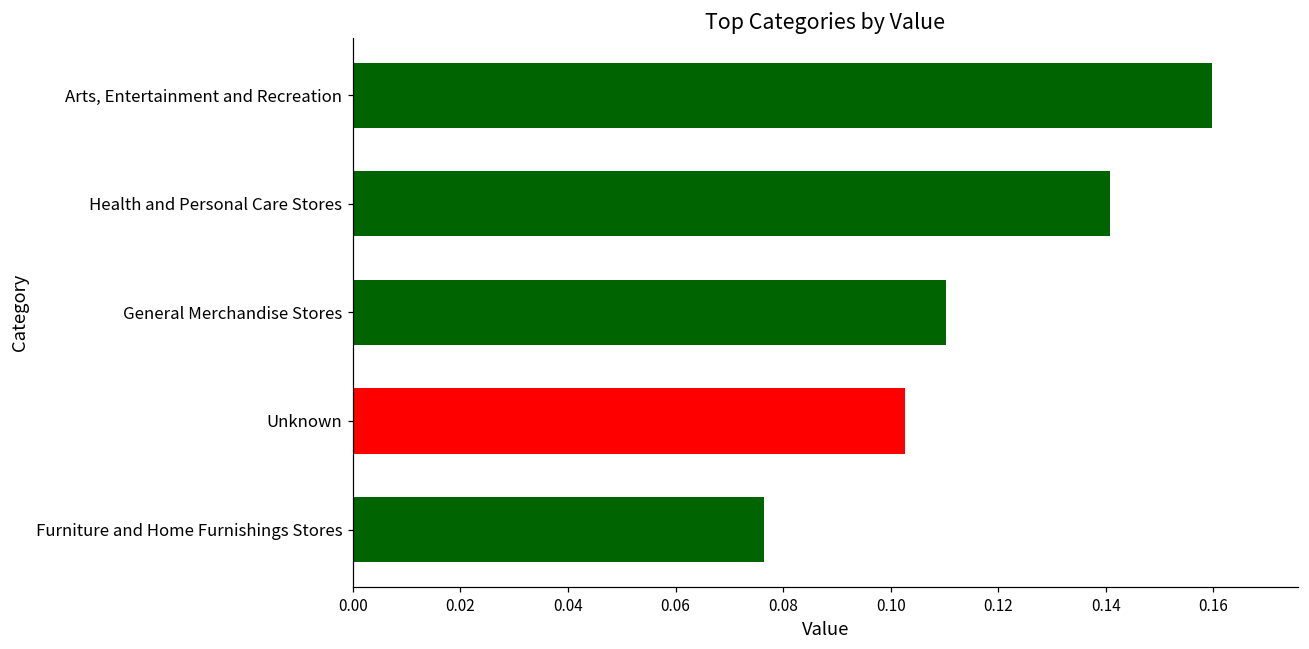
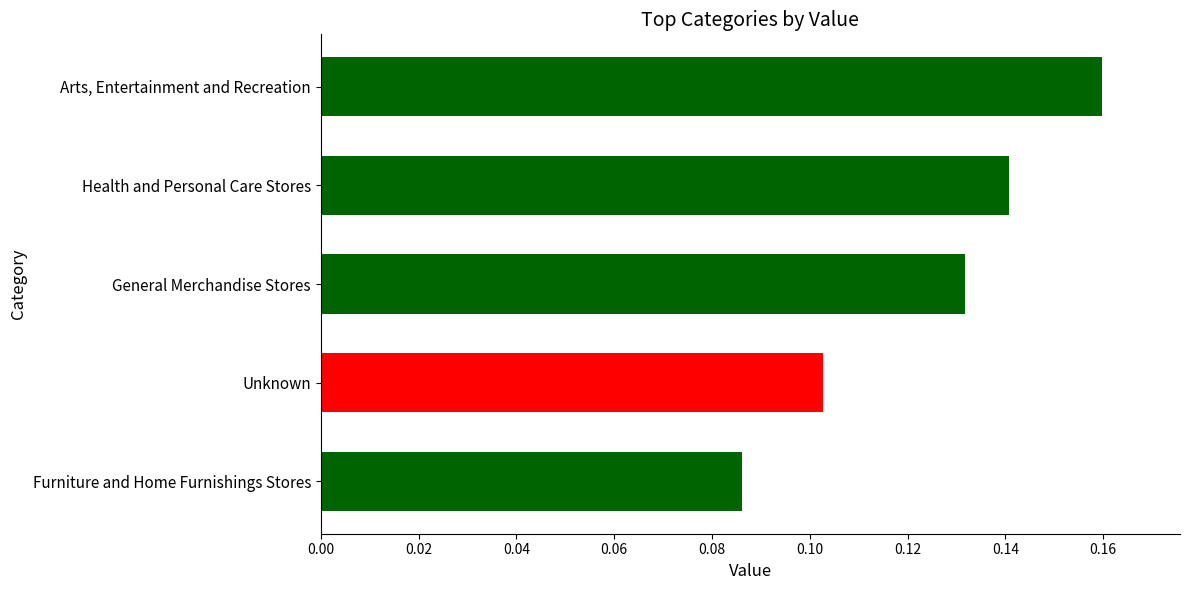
  {
    "Arts, Entertainment and Recreation": 0.160,
    "Health and Personal Care Stores": 0.141,
-   "General Merchandise Stores": 0.110,
+   "General Merchandise Stores": 0.132,
    "Unknown": 0.103,
-   "Furniture and Home Furnishings Stores": 0.077
+   "Furniture and Home Furnishings Stores": 0.086
  }
